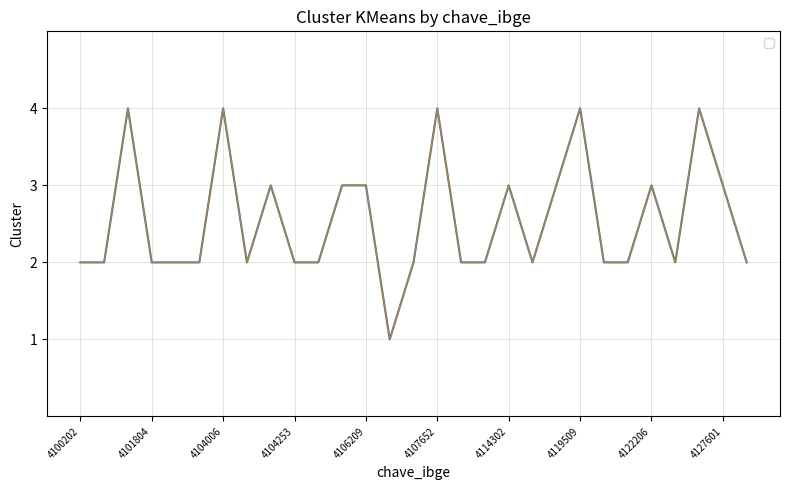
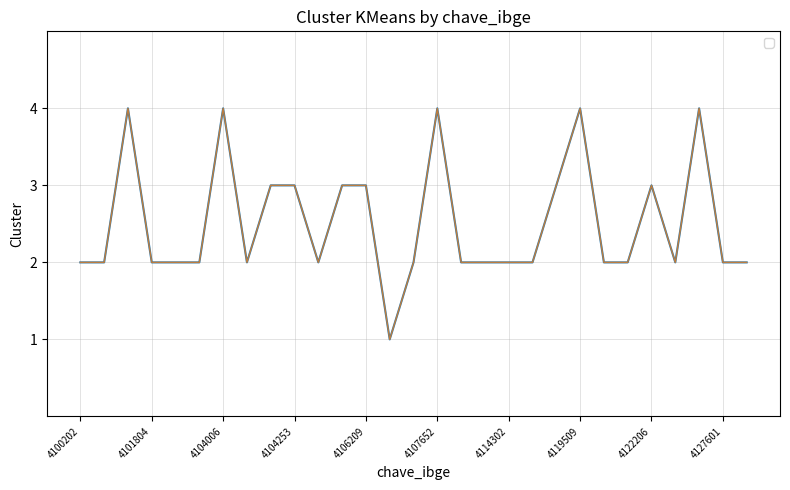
  {
    "4100202": 2,
    "4101804": 2,
    "4104006": 4,
-   "4104253": 2,
+   "4104253": 3,
    "4106209": 3,
    "4107652": 4,
-   "4114302": 3,
+   "4114302": 2,
    "4119509": 4,
    "4122206": 3,
-   "4127601": 3
+   "4127601": 2
  }
